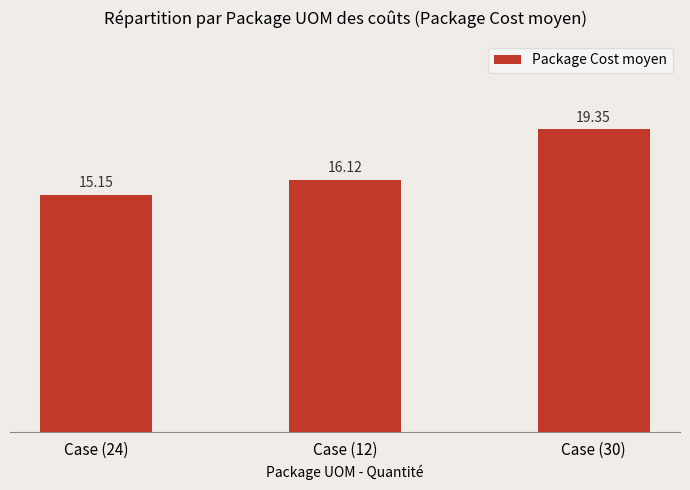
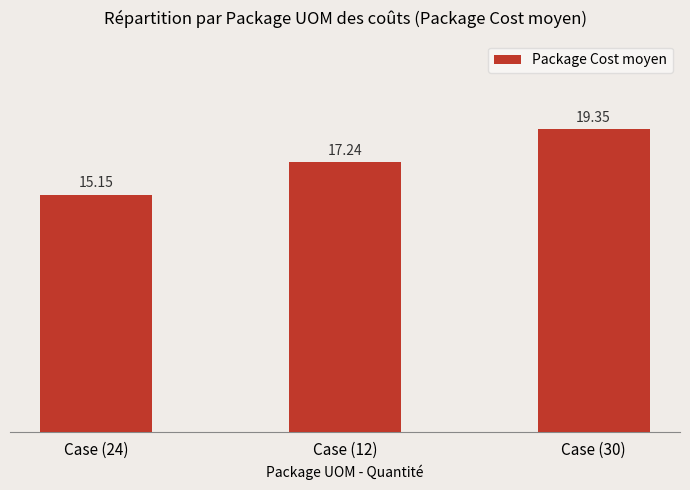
  {
    "Case (24)": 15.15,
-   "Case (12)": 16.12,
+   "Case (12)": 17.24,
    "Case (30)": 19.35
  }
